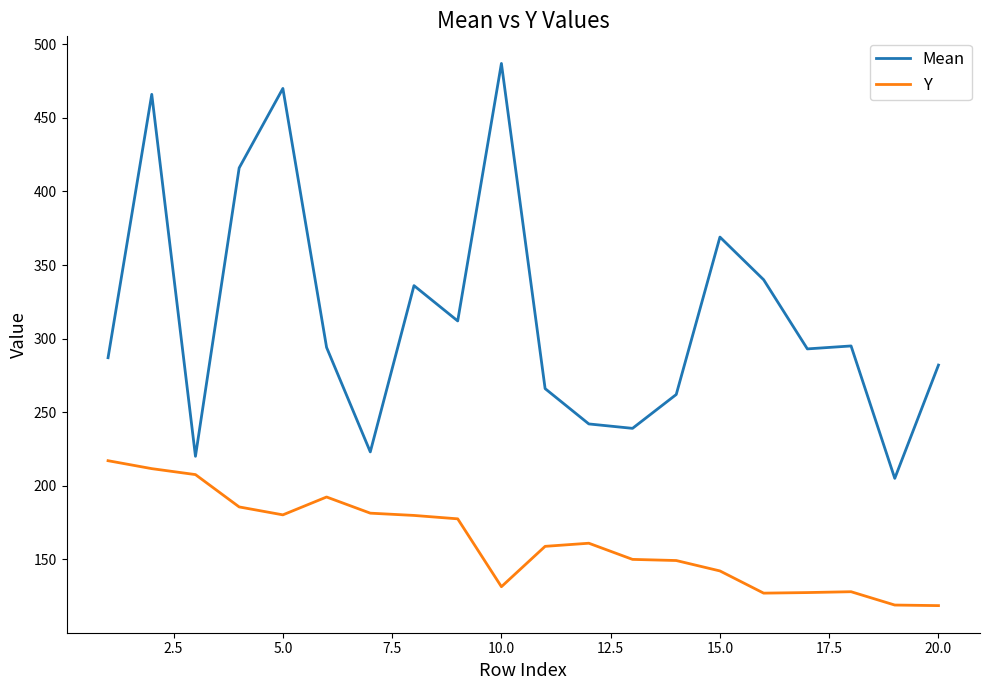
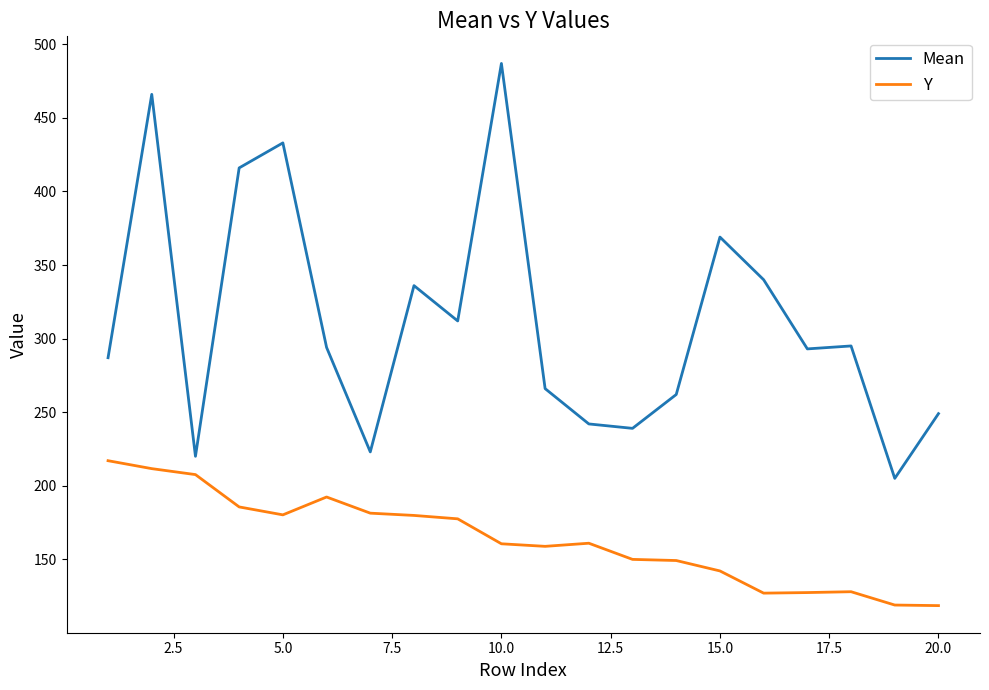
  {
    "Mean": {
-     "5.0": 470,
+     "5.0": 433,
      "10.0": 487,
      "15.0": 369,
-     "20.0": 282
+     "20.0": 249
    },
    "Y": {
      "5.0": 180,
-     "10.0": 131,
+     "10.0": 161,
      "15.0": 142,
      "20.0": 119
    }
  }
